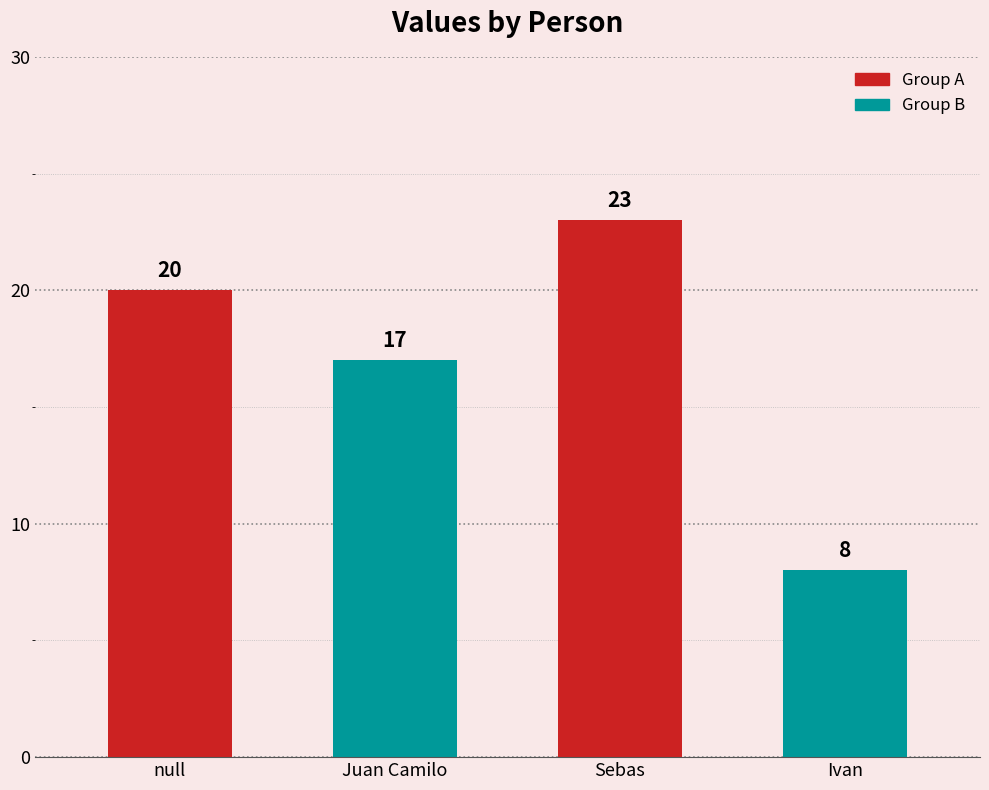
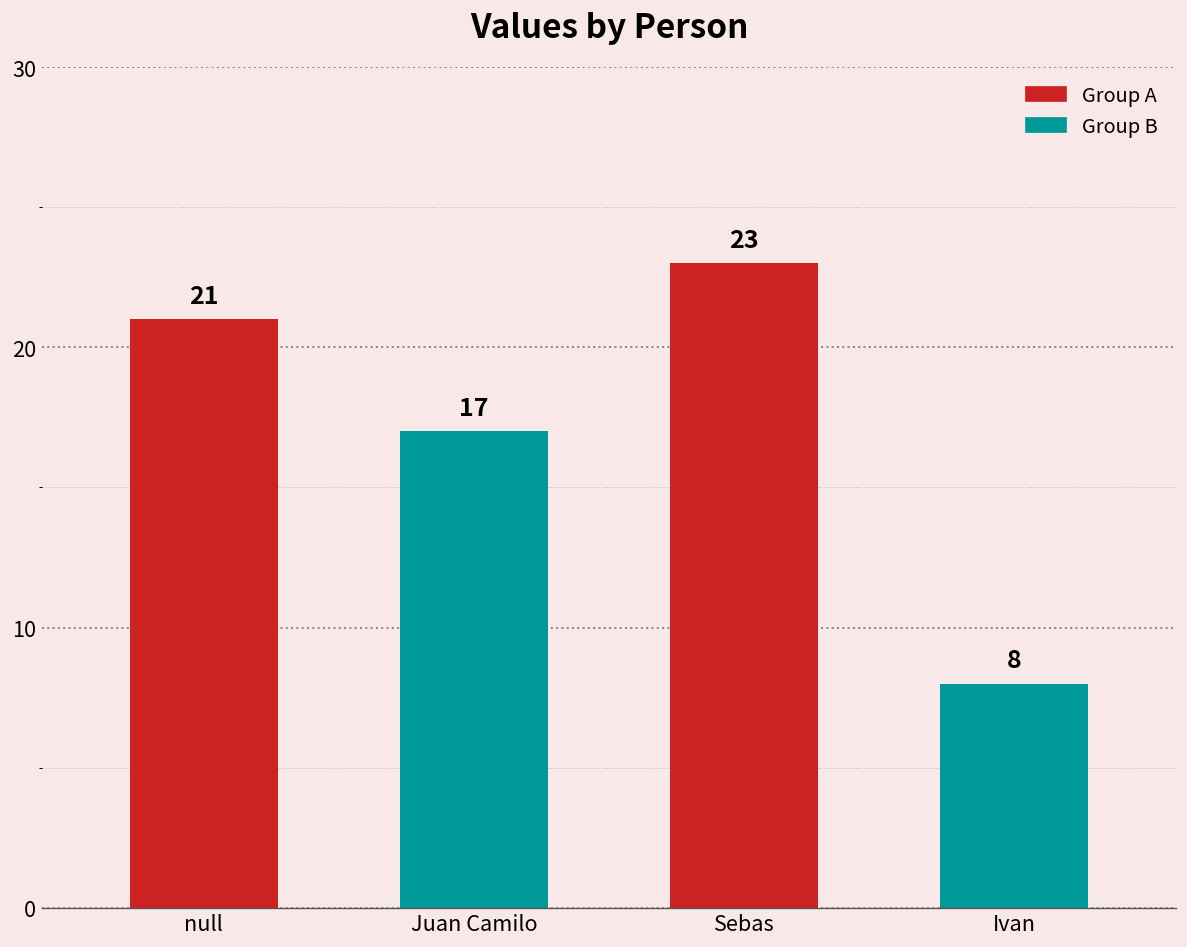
  {
-   "null": 20,
+   "null": 21,
    "Juan Camilo": 17,
    "Sebas": 23,
    "Ivan": 8
  }
